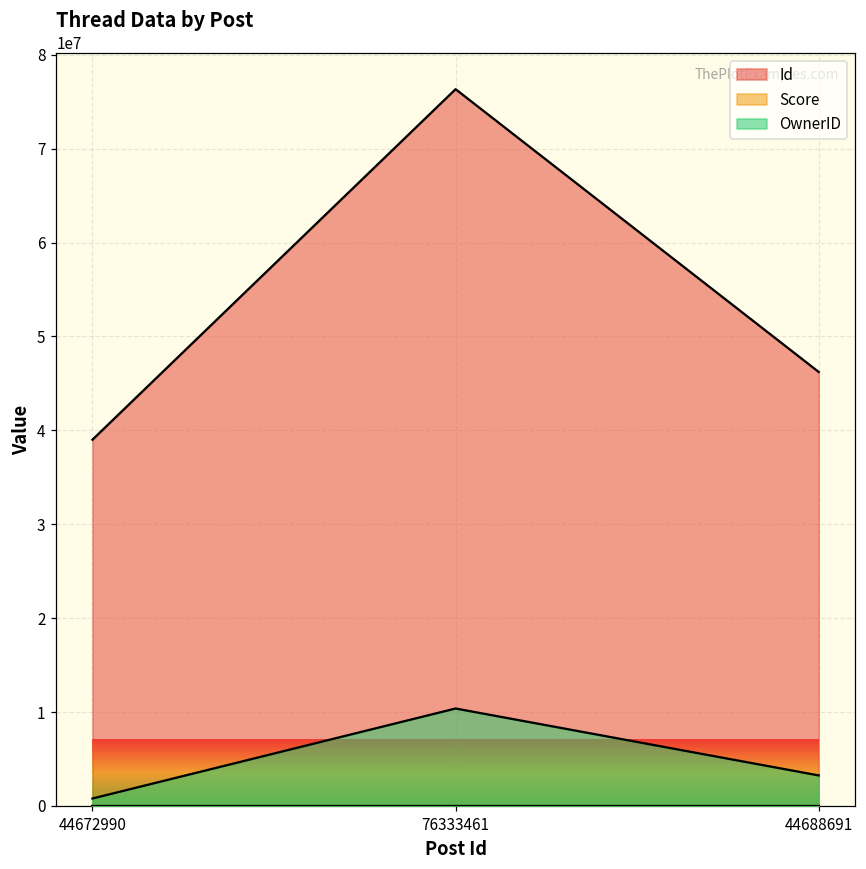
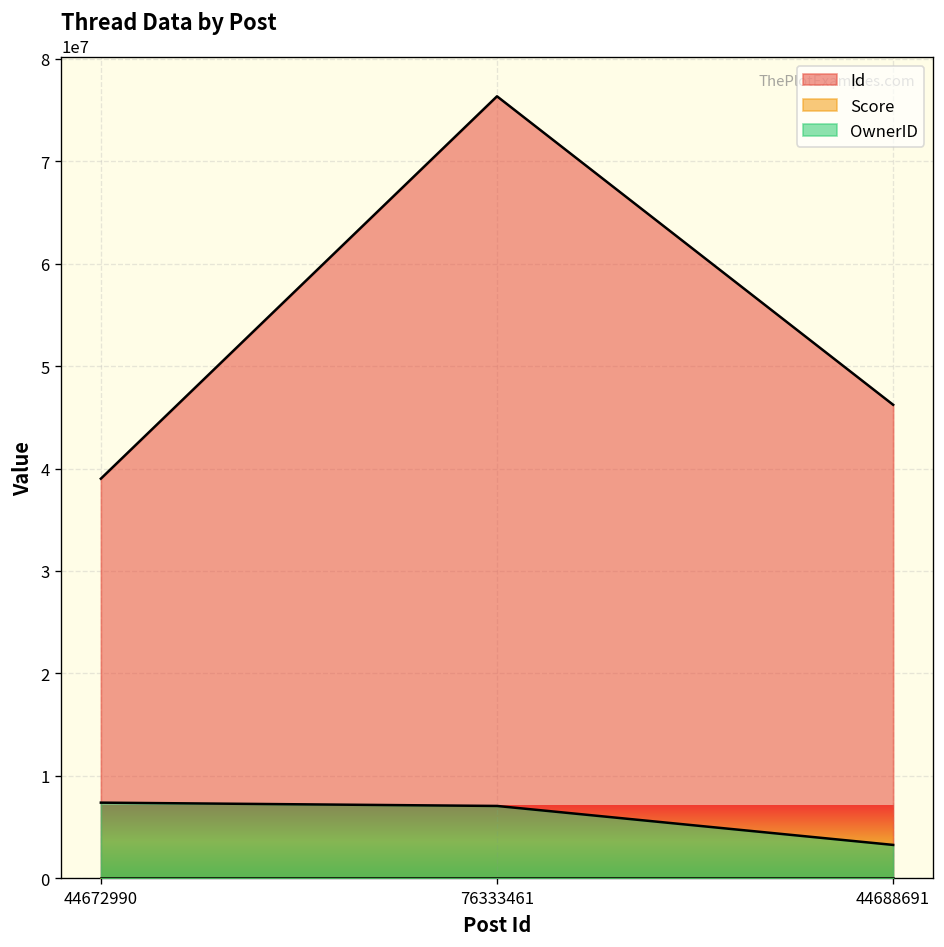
  {
    "Id": {
      "44672990": 39000000,
      "76333461": 76000000,
      "44688691": 46000000
    },
    "Score": {
      "44672990": 0,
      "76333461": 0,
      "44688691": 0
    },
    "OwnerID": {
-     "44672990": 1000000,
-     "76333461": 10000000,
+     "44672990": 7000000,
+     "76333461": 7000000,
      "44688691": 3000000
    }
  }
